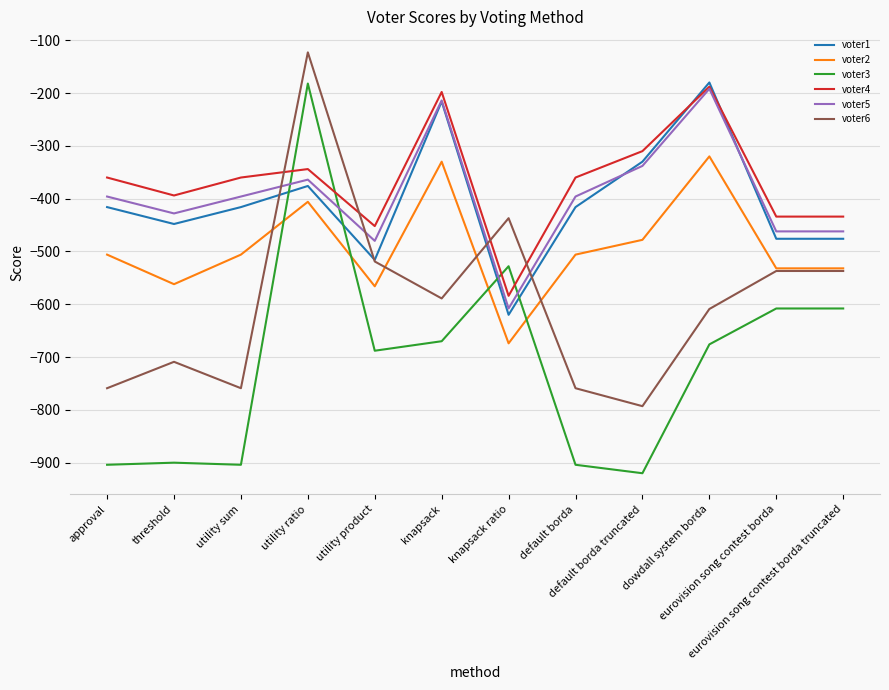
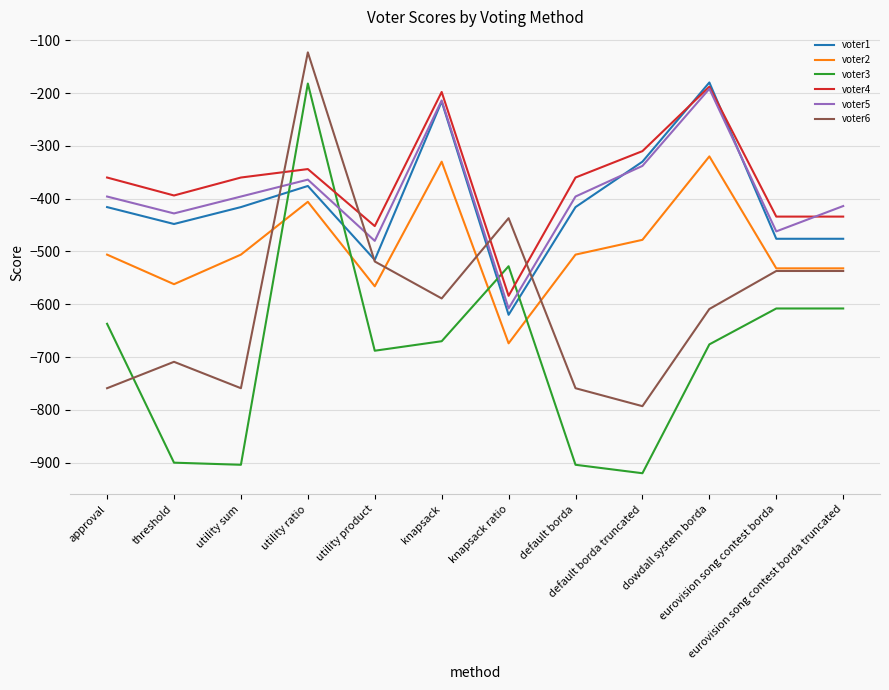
  {
    "voter1": {
      "approval": -420,
      "threshold": -450,
      "utility sum": -420,
      "utility ratio": -380,
      "knapsack ratio": -620,
      "default borda": -420,
      "default borda truncated": -330,
      "dowdall system borda": -180,
      "eurovision song contest borda": -480,
      "eurovision song contest borda truncated": -480
    },
    "voter2": {
      "approval": -510,
      "threshold": -560,
      "utility sum": -510,
      "utility ratio": -410,
      "utility product": -570,
      "knapsack": -330,
      "knapsack ratio": -670,
      "default borda": -510,
      "default borda truncated": -480,
      "dowdall system borda": -320,
      "eurovision song contest borda": -530,
      "eurovision song contest borda truncated": -530
    },
    "voter3": {
-     "approval": -900,
+     "approval": -640,
      "threshold": -900,
      "utility sum": -900,
      "utility ratio": -180,
      "utility product": -690,
      "knapsack": -670,
      "knapsack ratio": -530,
      "default borda": -900,
      "default borda truncated": -920,
      "dowdall system borda": -680,
      "eurovision song contest borda": -610,
      "eurovision song contest borda truncated": -610
    },
    "voter4": {
      "approval": -360,
      "threshold": -390,
      "utility sum": -360,
      "utility ratio": -340,
      "utility product": -450,
      "knapsack": -200,
      "knapsack ratio": -580,
      "default borda": -360,
      "default borda truncated": -310,
      "eurovision song contest borda": -430,
      "eurovision song contest borda truncated": -430
    },
    "voter5": {
      "approval": -400,
      "threshold": -430,
      "utility sum": -400,
      "utility ratio": -360,
      "utility product": -480,
      "knapsack ratio": -610,
      "default borda": -400,
      "default borda truncated": -340,
      "eurovision song contest borda": -460,
-     "eurovision song contest borda truncated": -460
+     "eurovision song contest borda truncated": -410
    },
    "voter6": {
      "approval": -760,
      "threshold": -710,
      "utility sum": -760,
      "utility ratio": -120,
      "knapsack": -590,
      "knapsack ratio": -440,
      "default borda": -760,
      "default borda truncated": -790,
      "dowdall system borda": -610,
      "eurovision song contest borda": -540,
      "eurovision song contest borda truncated": -540
    }
  }
